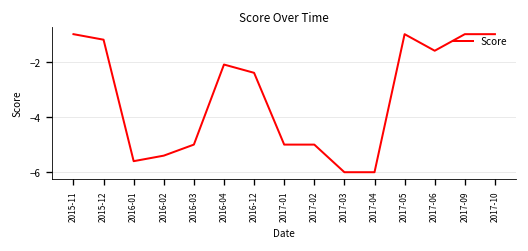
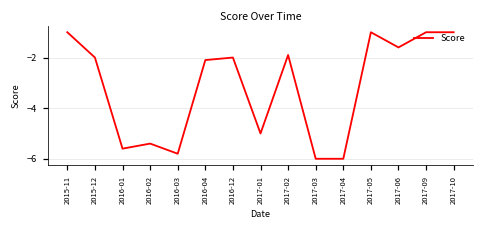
  {
    "2015-11": -1.0,
-   "2015-12": -1.2,
+   "2015-12": -2.0,
    "2016-01": -5.6,
    "2016-02": -5.4,
-   "2016-03": -5.0,
+   "2016-03": -5.8,
    "2016-04": -2.1,
-   "2016-12": -2.4,
+   "2016-12": -2.0,
    "2017-01": -5.0,
-   "2017-02": -5.0,
+   "2017-02": -1.9,
    "2017-03": -6.0,
    "2017-04": -6.0,
    "2017-05": -1.0,
    "2017-06": -1.6,
    "2017-09": -1.0,
    "2017-10": -1.0
  }
